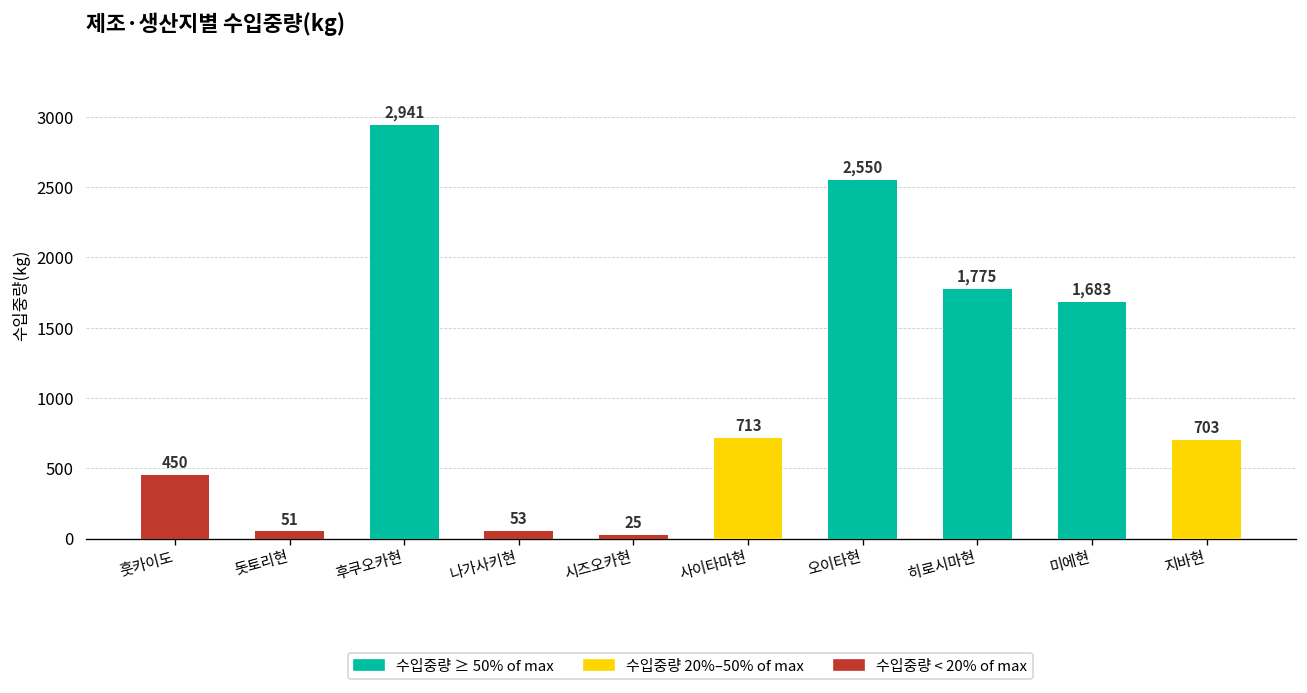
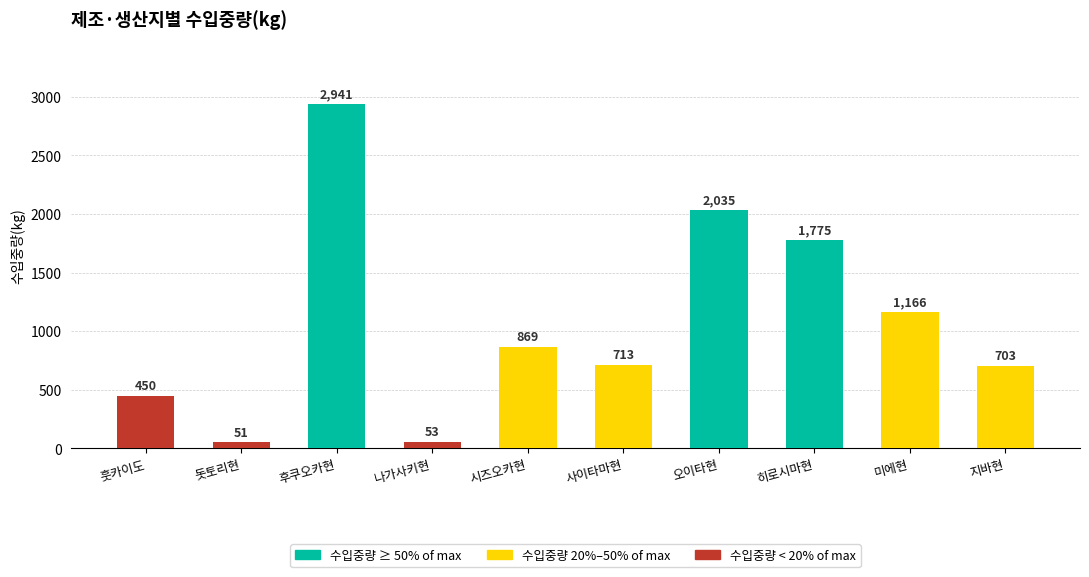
  {
    "훗카이도": "450",
    "돗토리현": "51",
    "후쿠오카현": "2,941",
    "나가사키현": "53",
-   "시즈오카현": "25",
+   "시즈오카현": "869",
    "사이타마현": "713",
-   "오이타현": "2,550",
+   "오이타현": "2,035",
    "히로시마현": "1,775",
-   "미에현": "1,683",
+   "미에현": "1,166",
    "지바현": "703"
  }
